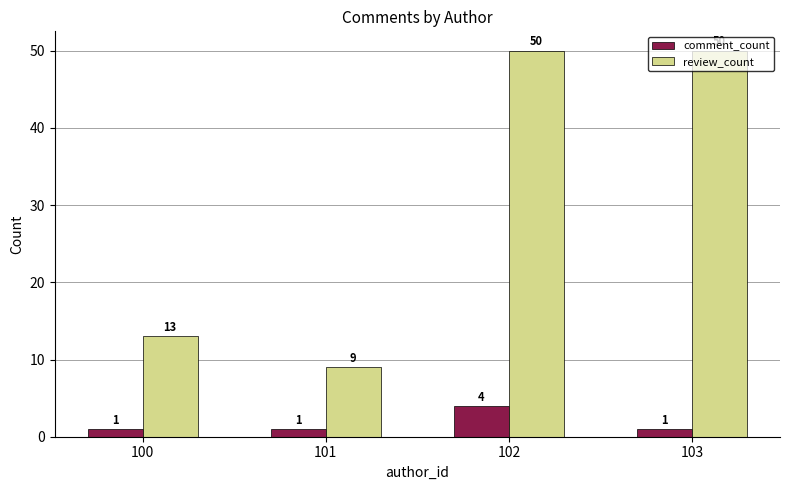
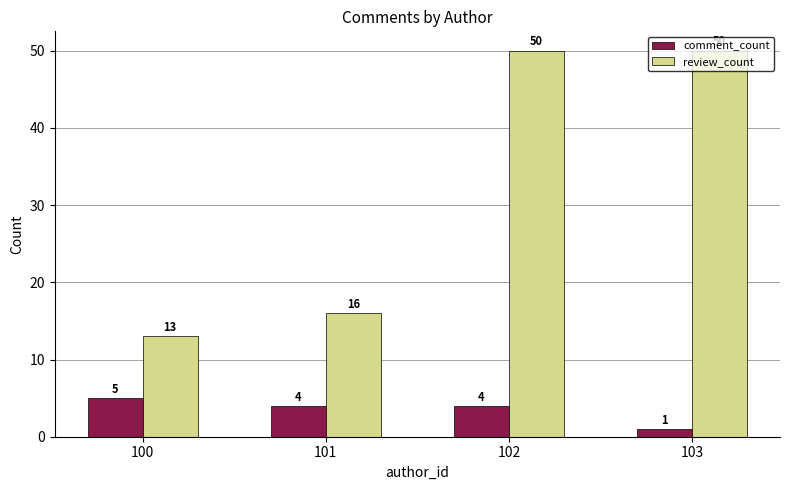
  {
    "comment_count": {
-     "100": 1,
-     "101": 1,
+     "100": 5,
+     "101": 4,
      "102": 4,
      "103": 1
    },
    "review_count": {
      "100": 13,
-     "101": 9,
+     "101": 16,
      "102": 50
    }
  }
